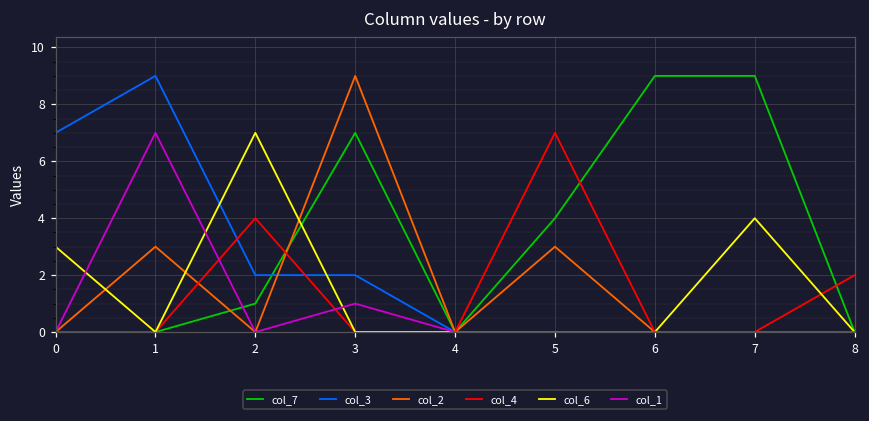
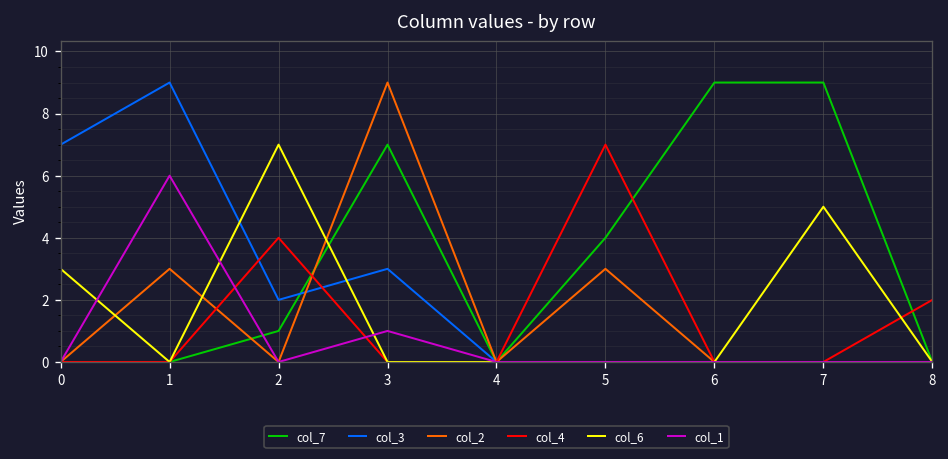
  {
    "col_7": {
      "2": 1,
      "3": 7,
      "5": 4,
      "6": 9,
      "7": 9
    },
    "col_3": {
      "0": 7,
      "1": 9,
      "2": 2,
-     "3": 2
+     "3": 3
    },
    "col_2": {
      "1": 3,
      "3": 9,
      "5": 3
    },
    "col_4": {
      "2": 4,
      "5": 7,
      "8": 2
    },
    "col_6": {
      "0": 3,
      "2": 7,
-     "7": 4
+     "7": 5
    },
    "col_1": {
-     "1": 7,
+     "1": 6,
      "3": 1
    }
  }
